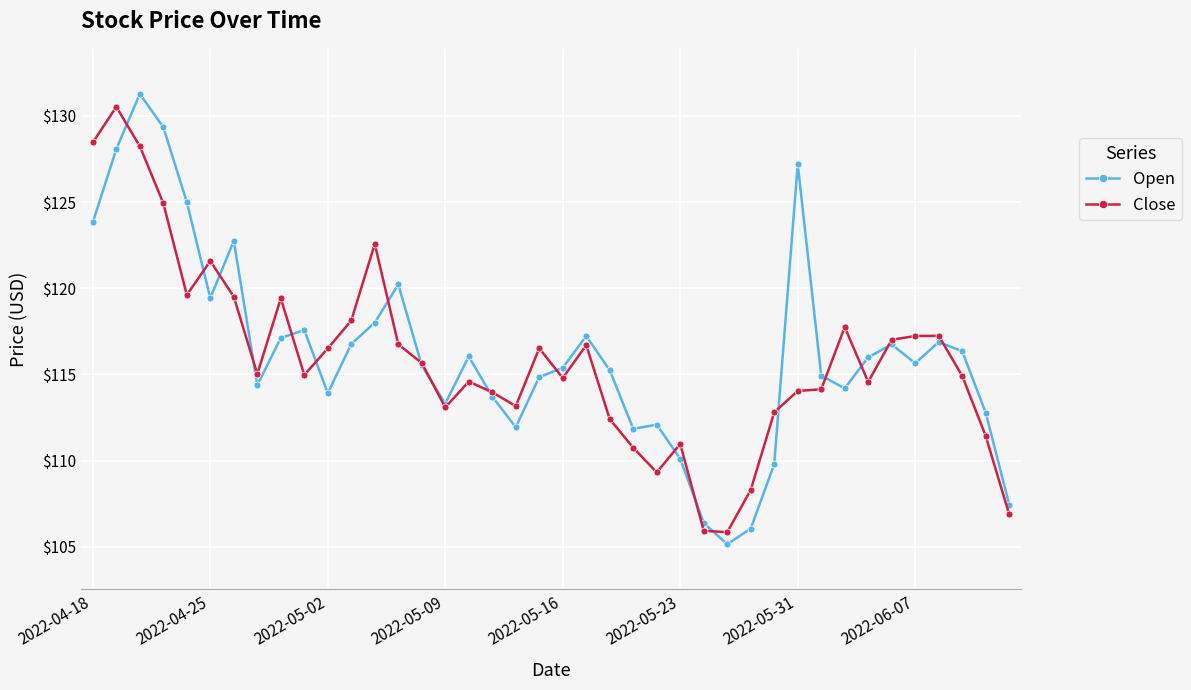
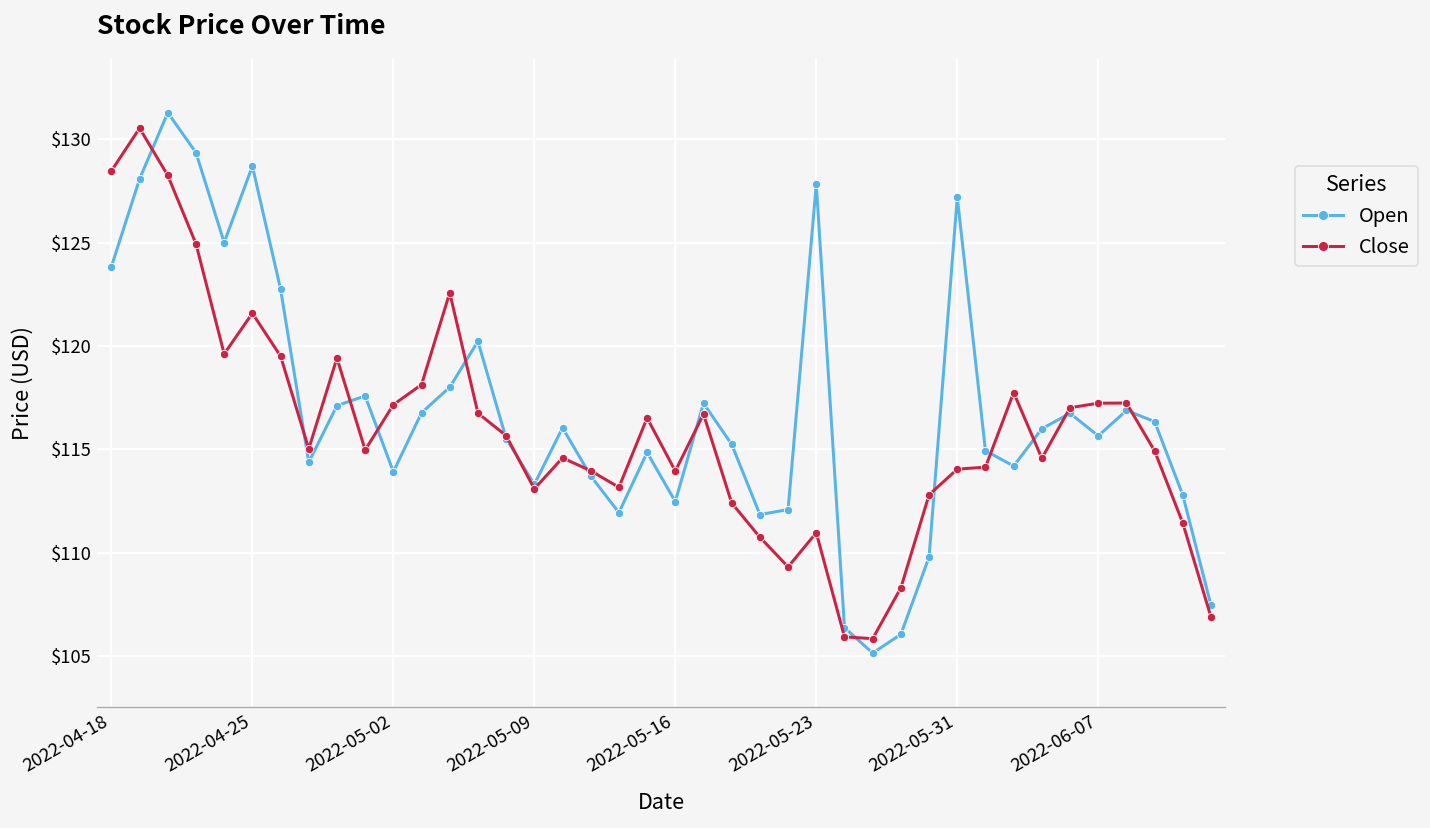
  {
    "Open": {
      "2022-04-18": "$123.8",
-     "2022-04-25": "$119.4",
+     "2022-04-25": "$128.7",
      "2022-05-02": "$113.9",
      "2022-05-09": "$113.3",
-     "2022-05-16": "$115.4",
-     "2022-05-23": "$110.1",
+     "2022-05-16": "$112.5",
+     "2022-05-23": "$127.8",
      "2022-05-31": "$127.2",
      "2022-06-07": "$115.6"
    },
    "Close": {
      "2022-04-18": "$128.5",
      "2022-04-25": "$121.6",
-     "2022-05-02": "$116.5",
+     "2022-05-02": "$117.2",
      "2022-05-09": "$113.1",
-     "2022-05-16": "$114.8",
+     "2022-05-16": "$113.9",
      "2022-05-23": "$111.0",
      "2022-05-31": "$114.0",
      "2022-06-07": "$117.2"
    }
  }
